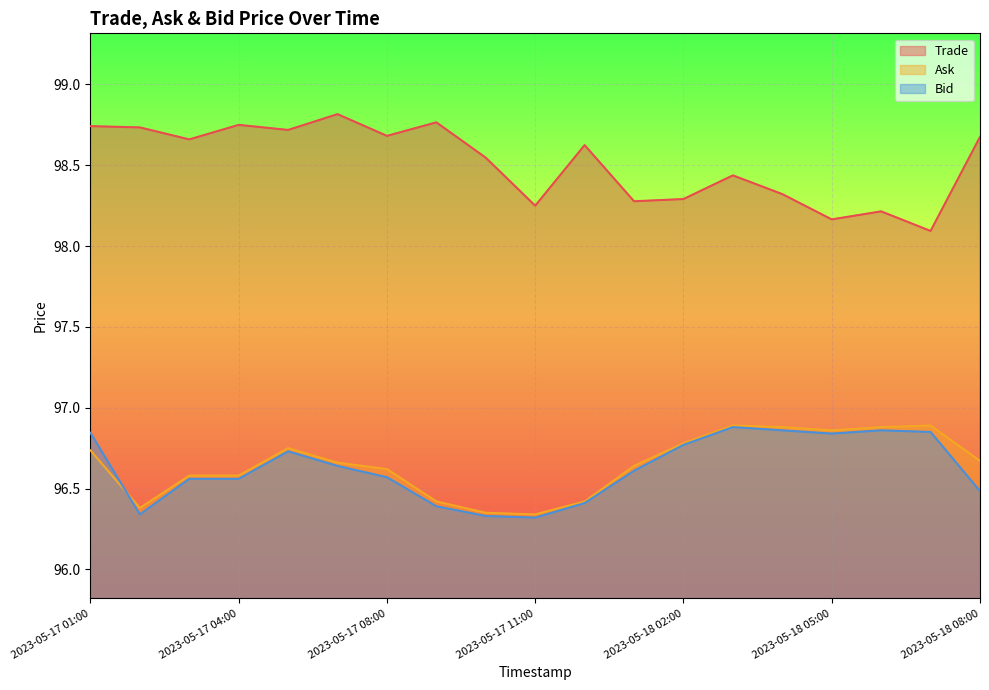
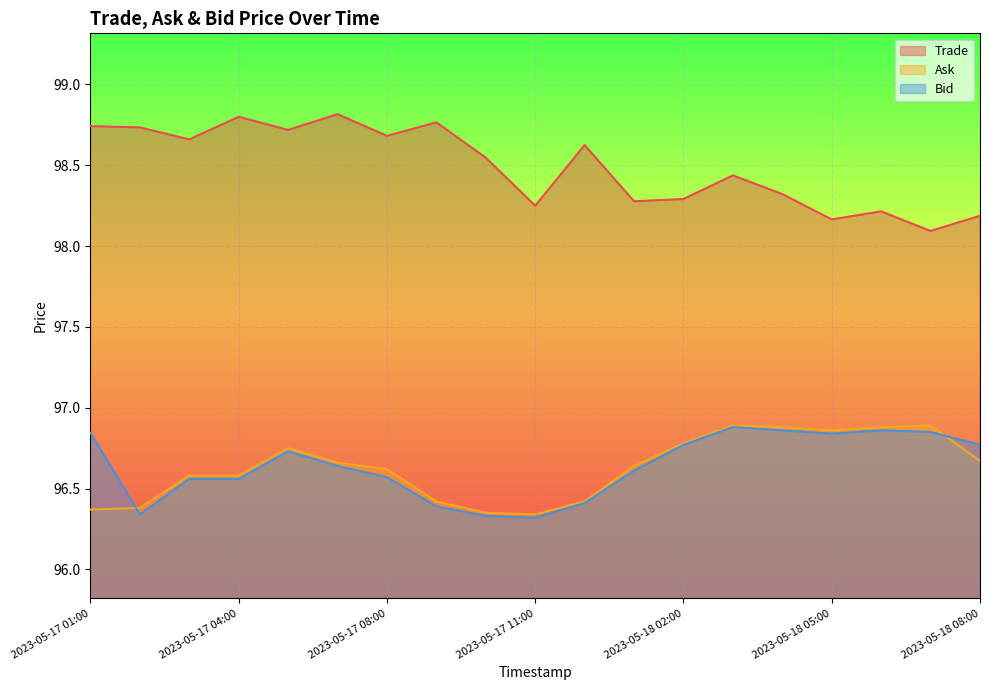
  {
    "Trade": {
      "2023-05-17 01:00": 98.74,
-     "2023-05-17 04:00": 98.75,
+     "2023-05-17 04:00": 98.80,
      "2023-05-17 08:00": 98.68,
      "2023-05-17 11:00": 98.25,
      "2023-05-18 02:00": 98.29,
      "2023-05-18 05:00": 98.17,
-     "2023-05-18 08:00": 98.68
+     "2023-05-18 08:00": 98.19
    },
    "Ask": {
-     "2023-05-17 01:00": 96.74,
+     "2023-05-17 01:00": 96.37,
      "2023-05-17 04:00": 96.58,
      "2023-05-17 08:00": 96.62,
      "2023-05-17 11:00": 96.34,
      "2023-05-18 05:00": 96.86,
      "2023-05-18 08:00": 96.67
    },
    "Bid": {
      "2023-05-17 01:00": 96.84,
      "2023-05-17 04:00": 96.56,
      "2023-05-17 08:00": 96.57,
      "2023-05-17 11:00": 96.32,
      "2023-05-18 05:00": 96.84,
-     "2023-05-18 08:00": 96.48
+     "2023-05-18 08:00": 96.77
    }
  }
